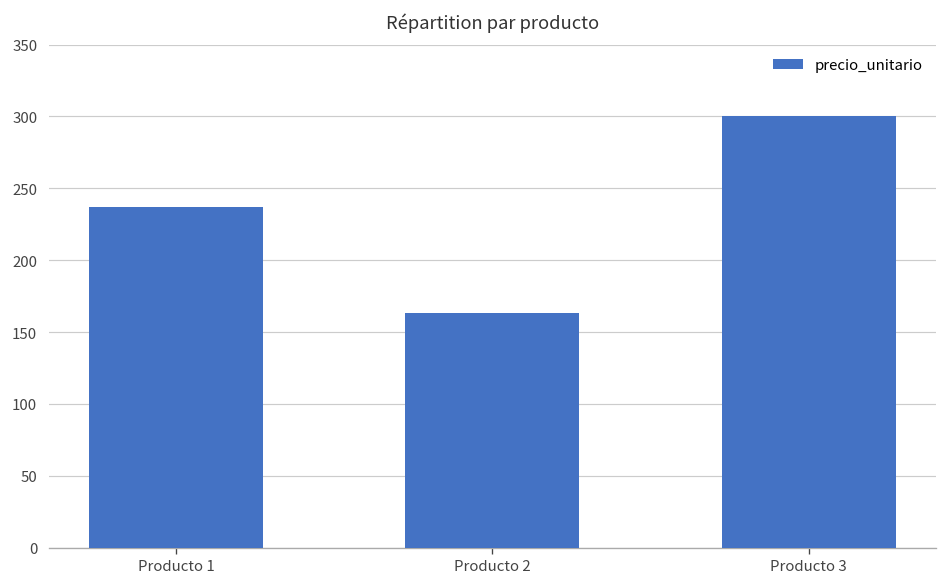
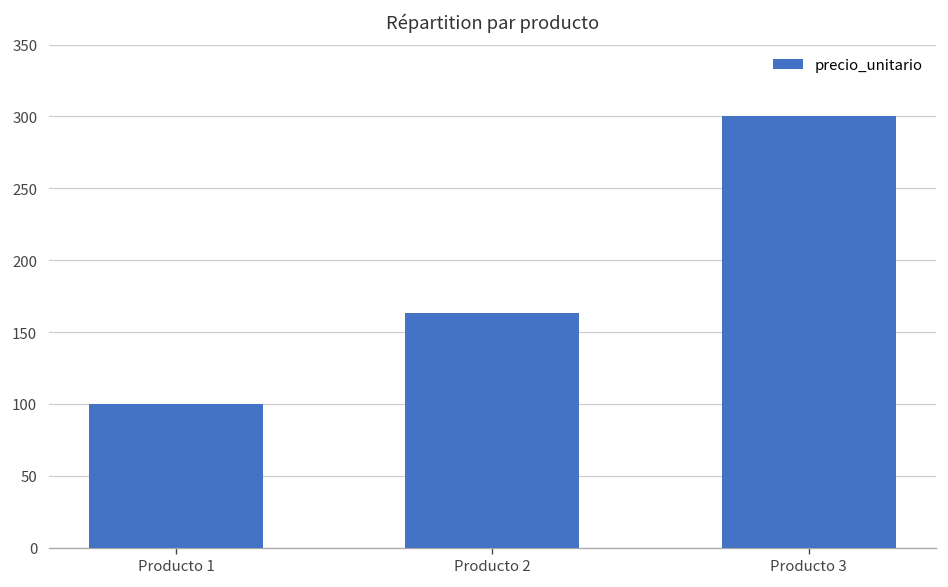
  {
-   "Producto 1": 237,
+   "Producto 1": 100,
    "Producto 2": 163,
    "Producto 3": 300
  }
